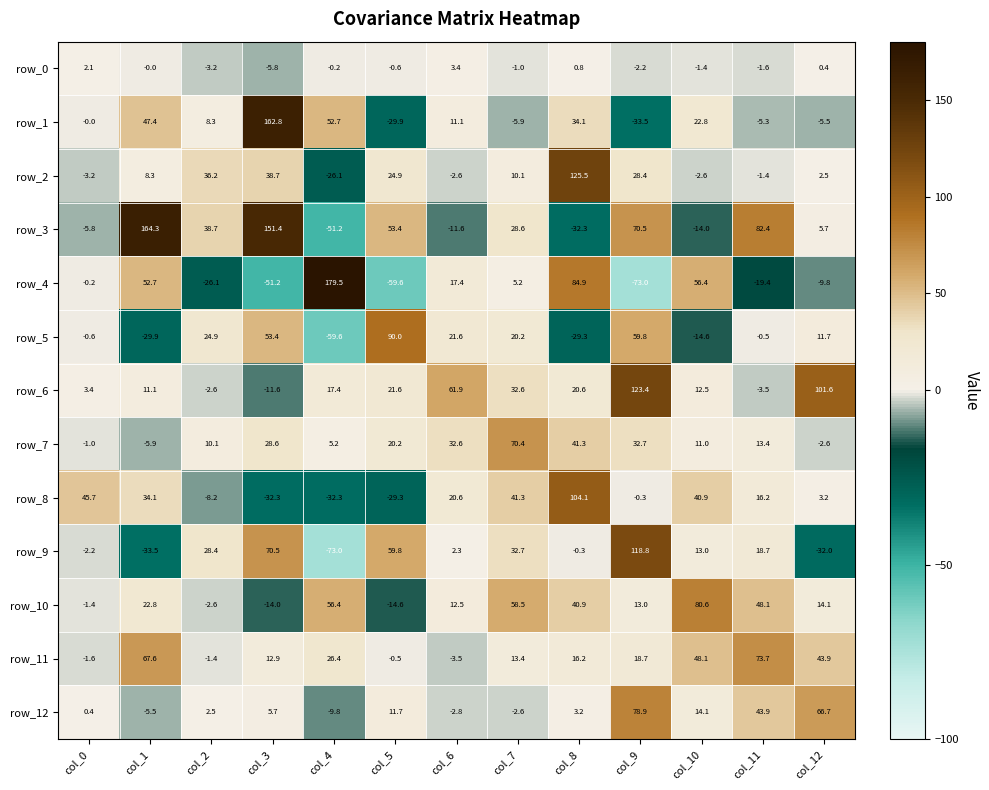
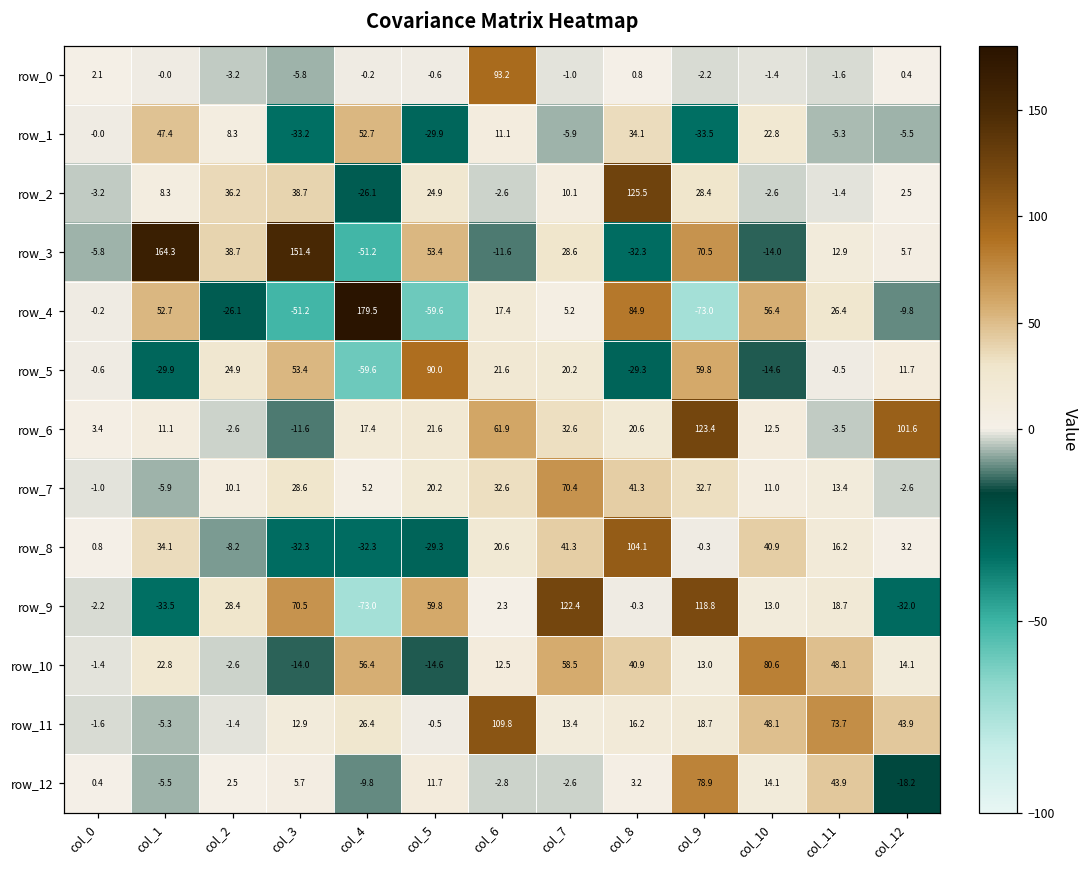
  {
    "row_0": {
      "col_0": 2.1,
      "col_1": -0.0,
      "col_2": -3.2,
      "col_3": -5.8,
      "col_4": -0.2,
      "col_5": -0.6,
-     "col_6": 3.4,
+     "col_6": 93.2,
      "col_7": -1.0,
      "col_8": 0.8,
      "col_9": -2.2,
      "col_10": -1.4,
      "col_11": -1.6,
      "col_12": 0.4
    },
    "row_1": {
      "col_0": -0.0,
      "col_1": 47.4,
      "col_2": 8.3,
-     "col_3": 162.8,
+     "col_3": -33.2,
      "col_4": 52.7,
      "col_5": -29.9,
      "col_6": 11.1,
      "col_7": -5.9,
      "col_8": 34.1,
      "col_9": -33.5,
      "col_10": 22.8,
      "col_11": -5.3,
      "col_12": -5.5
    },
    "row_2": {
      "col_0": -3.2,
      "col_1": 8.3,
      "col_2": 36.2,
      "col_3": 38.7,
      "col_4": -26.1,
      "col_5": 24.9,
      "col_6": -2.6,
      "col_7": 10.1,
      "col_8": 125.5,
      "col_9": 28.4,
      "col_10": -2.6,
      "col_11": -1.4,
      "col_12": 2.5
    },
    "row_3": {
      "col_0": -5.8,
      "col_1": 164.3,
      "col_2": 38.7,
      "col_3": 151.4,
      "col_4": -51.2,
      "col_5": 53.4,
      "col_6": -11.6,
      "col_7": 28.6,
      "col_8": -32.3,
      "col_9": 70.5,
      "col_10": -14.0,
-     "col_11": 82.4,
+     "col_11": 12.9,
      "col_12": 5.7
    },
    "row_4": {
      "col_0": -0.2,
      "col_1": 52.7,
      "col_2": -26.1,
      "col_3": -51.2,
      "col_4": 179.5,
      "col_5": -59.6,
      "col_6": 17.4,
      "col_7": 5.2,
      "col_8": 84.9,
      "col_9": -73.0,
      "col_10": 56.4,
-     "col_11": -19.4,
+     "col_11": 26.4,
      "col_12": -9.8
    },
    "row_5": {
      "col_0": -0.6,
      "col_1": -29.9,
      "col_2": 24.9,
      "col_3": 53.4,
      "col_4": -59.6,
      "col_5": 90.0,
      "col_6": 21.6,
      "col_7": 20.2,
      "col_8": -29.3,
      "col_9": 59.8,
      "col_10": -14.6,
      "col_11": -0.5,
      "col_12": 11.7
    },
    "row_6": {
      "col_0": 3.4,
      "col_1": 11.1,
      "col_2": -2.6,
      "col_3": -11.6,
      "col_4": 17.4,
      "col_5": 21.6,
      "col_6": 61.9,
      "col_7": 32.6,
      "col_8": 20.6,
      "col_9": 123.4,
      "col_10": 12.5,
      "col_11": -3.5,
      "col_12": 101.6
    },
    "row_7": {
      "col_0": -1.0,
      "col_1": -5.9,
      "col_2": 10.1,
      "col_3": 28.6,
      "col_4": 5.2,
      "col_5": 20.2,
      "col_6": 32.6,
      "col_7": 70.4,
      "col_8": 41.3,
      "col_9": 32.7,
      "col_10": 11.0,
      "col_11": 13.4,
      "col_12": -2.6
    },
    "row_8": {
-     "col_0": 45.7,
+     "col_0": 0.8,
      "col_1": 34.1,
      "col_2": -8.2,
      "col_3": -32.3,
      "col_4": -32.3,
      "col_5": -29.3,
      "col_6": 20.6,
      "col_7": 41.3,
      "col_8": 104.1,
      "col_9": -0.3,
      "col_10": 40.9,
      "col_11": 16.2,
      "col_12": 3.2
    },
    "row_9": {
      "col_0": -2.2,
      "col_1": -33.5,
      "col_2": 28.4,
      "col_3": 70.5,
      "col_4": -73.0,
      "col_5": 59.8,
      "col_6": 2.3,
-     "col_7": 32.7,
+     "col_7": 122.4,
      "col_8": -0.3,
      "col_9": 118.8,
      "col_10": 13.0,
      "col_11": 18.7,
      "col_12": -32.0
    },
    "row_10": {
      "col_0": -1.4,
      "col_1": 22.8,
      "col_2": -2.6,
      "col_3": -14.0,
      "col_4": 56.4,
      "col_5": -14.6,
      "col_6": 12.5,
      "col_7": 58.5,
      "col_8": 40.9,
      "col_9": 13.0,
      "col_10": 80.6,
      "col_11": 48.1,
      "col_12": 14.1
    },
    "row_11": {
      "col_0": -1.6,
-     "col_1": 67.6,
+     "col_1": -5.3,
      "col_2": -1.4,
      "col_3": 12.9,
      "col_4": 26.4,
      "col_5": -0.5,
-     "col_6": -3.5,
+     "col_6": 109.8,
      "col_7": 13.4,
      "col_8": 16.2,
      "col_9": 18.7,
      "col_10": 48.1,
      "col_11": 73.7,
      "col_12": 43.9
    },
    "row_12": {
      "col_0": 0.4,
      "col_1": -5.5,
      "col_2": 2.5,
      "col_3": 5.7,
      "col_4": -9.8,
      "col_5": 11.7,
      "col_6": -2.8,
      "col_7": -2.6,
      "col_8": 3.2,
      "col_9": 78.9,
      "col_10": 14.1,
      "col_11": 43.9,
-     "col_12": 66.7
+     "col_12": -18.2
    }
  }
